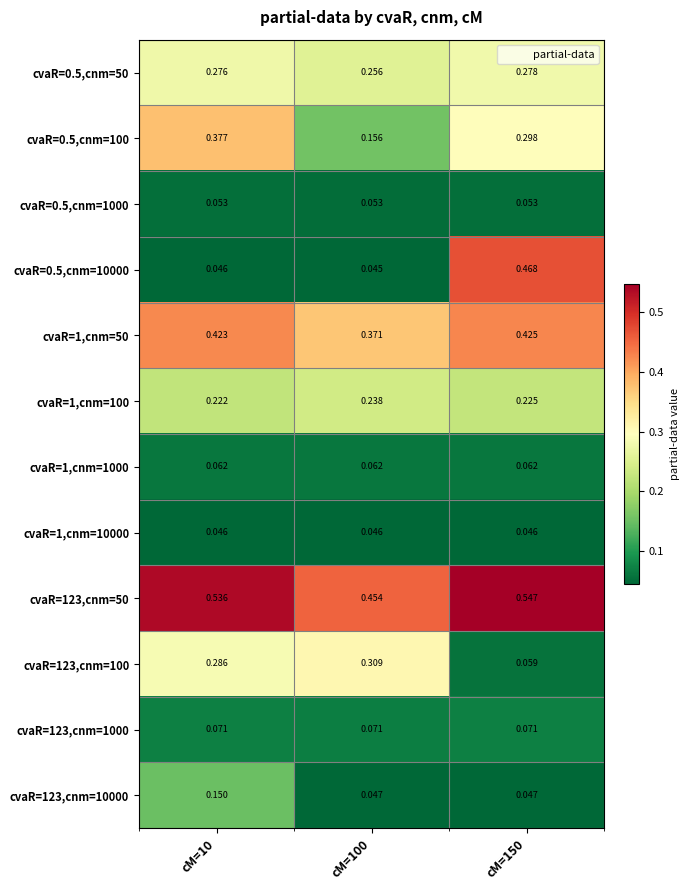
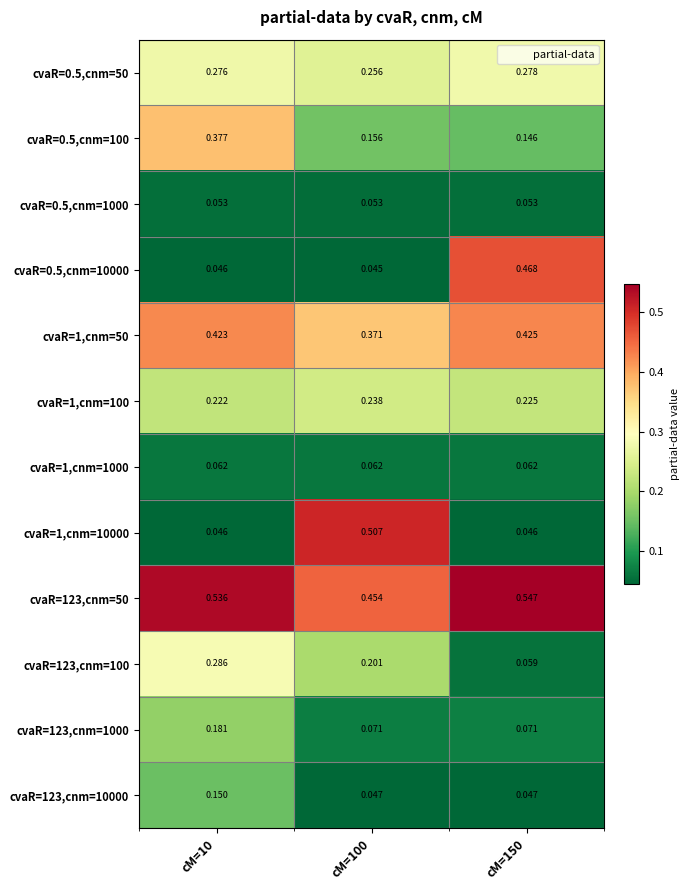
  {
    "cvaR=0.5,cnm=50": {
      "cM=10": 0.276,
      "cM=100": 0.256,
      "cM=150": 0.278
    },
    "cvaR=0.5,cnm=100": {
      "cM=10": 0.377,
      "cM=100": 0.156,
-     "cM=150": 0.298
+     "cM=150": 0.146
    },
    "cvaR=0.5,cnm=1000": {
      "cM=10": 0.053,
      "cM=100": 0.053,
      "cM=150": 0.053
    },
    "cvaR=0.5,cnm=10000": {
      "cM=10": 0.046,
      "cM=100": 0.045,
      "cM=150": 0.468
    },
    "cvaR=1,cnm=50": {
      "cM=10": 0.423,
      "cM=100": 0.371,
      "cM=150": 0.425
    },
    "cvaR=1,cnm=100": {
      "cM=10": 0.222,
      "cM=100": 0.238,
      "cM=150": 0.225
    },
    "cvaR=1,cnm=1000": {
      "cM=10": 0.062,
      "cM=100": 0.062,
      "cM=150": 0.062
    },
    "cvaR=1,cnm=10000": {
      "cM=10": 0.046,
-     "cM=100": 0.046,
+     "cM=100": 0.507,
      "cM=150": 0.046
    },
    "cvaR=123,cnm=50": {
      "cM=10": 0.536,
      "cM=100": 0.454,
      "cM=150": 0.547
    },
    "cvaR=123,cnm=100": {
      "cM=10": 0.286,
-     "cM=100": 0.309,
+     "cM=100": 0.201,
      "cM=150": 0.059
    },
    "cvaR=123,cnm=1000": {
-     "cM=10": 0.071,
+     "cM=10": 0.181,
      "cM=100": 0.071,
      "cM=150": 0.071
    },
    "cvaR=123,cnm=10000": {
      "cM=10": 0.150,
      "cM=100": 0.047,
      "cM=150": 0.047
    }
  }
